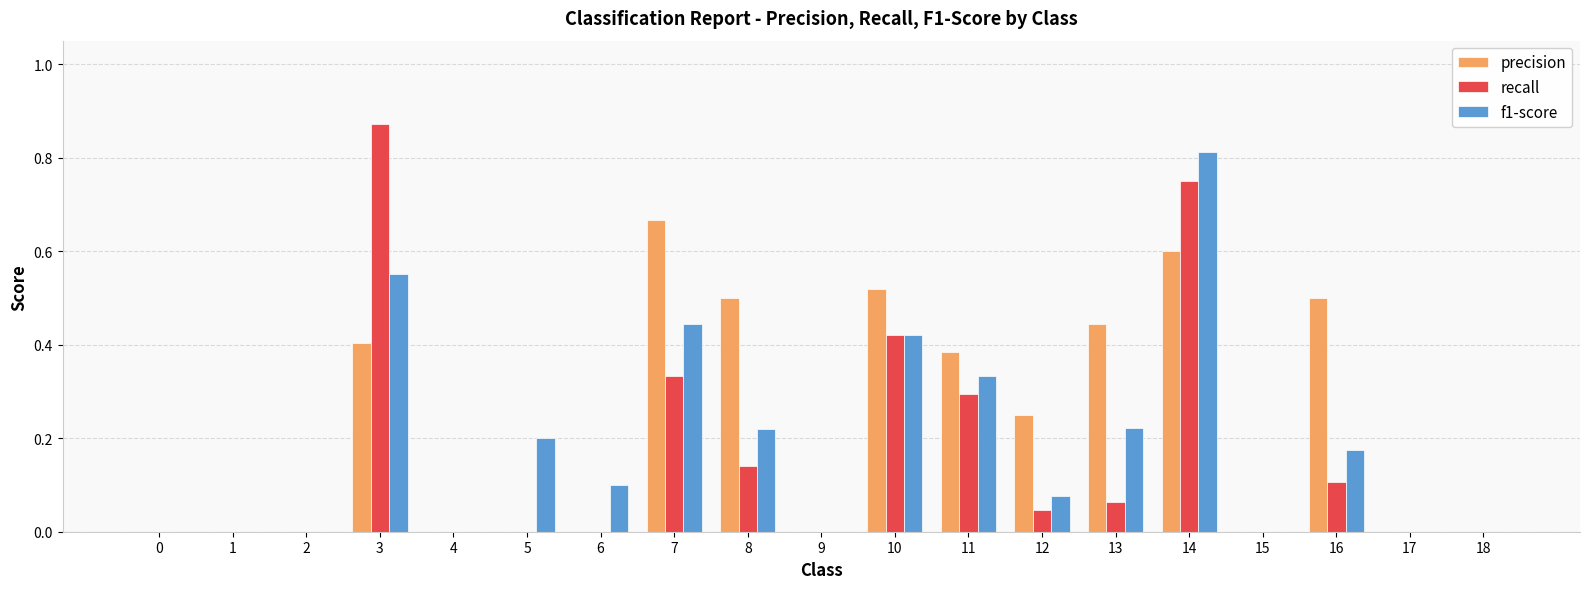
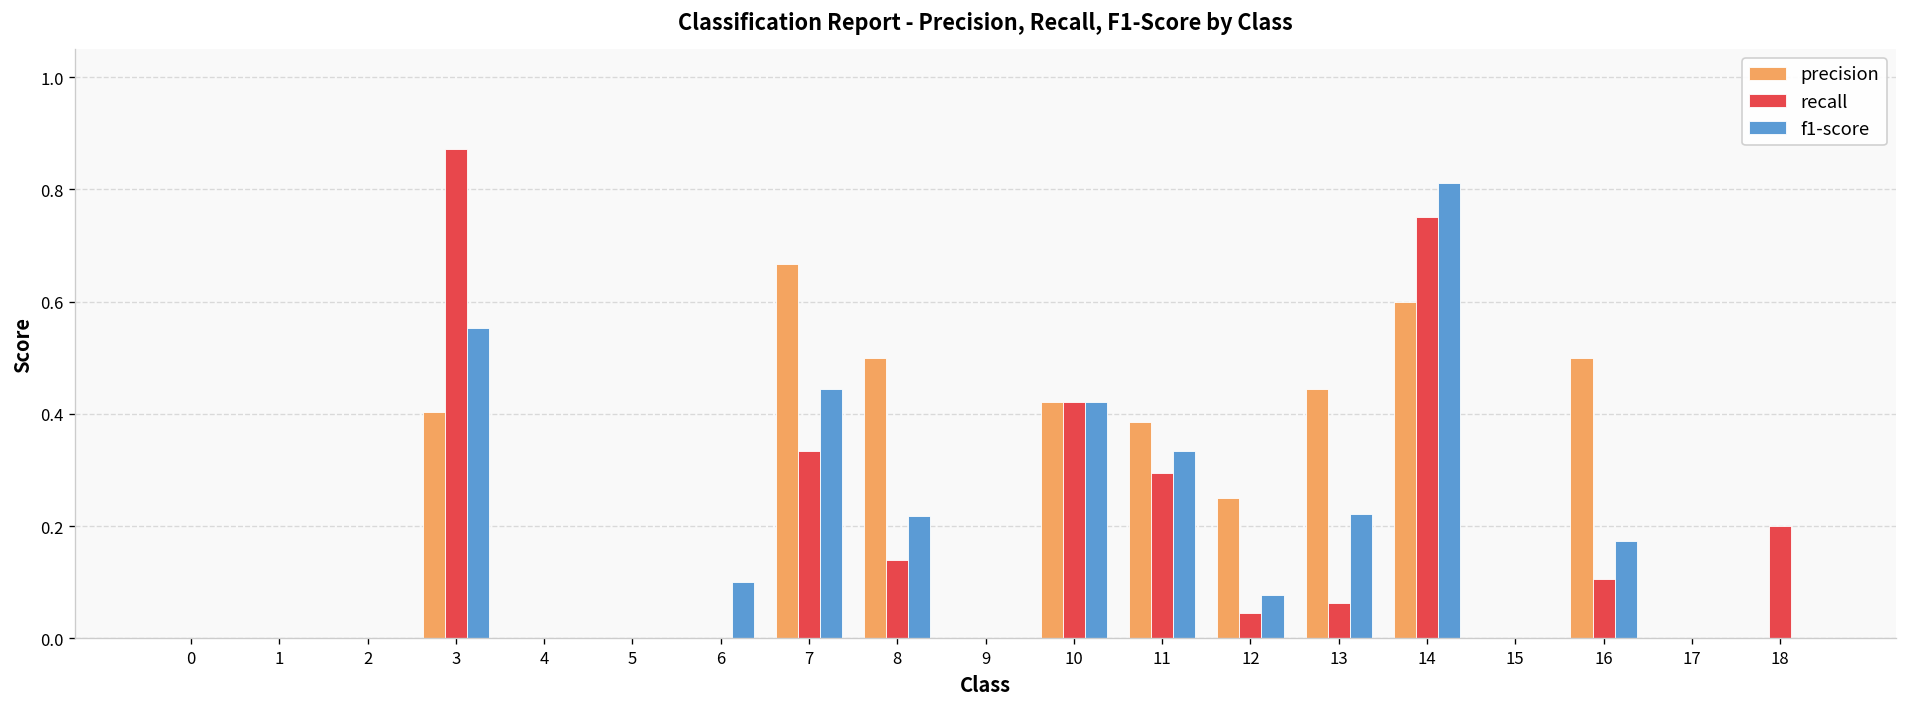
  {
    "precision": {
      "0": 0.00,
      "1": 0.00,
      "2": 0.00,
      "3": 0.40,
      "4": 0.00,
      "5": 0.00,
      "6": 0.00,
      "7": 0.67,
      "8": 0.50,
      "9": 0.00,
-     "10": 0.52,
+     "10": 0.42,
      "11": 0.38,
      "12": 0.25,
      "13": 0.44,
      "14": 0.60,
      "15": 0.00,
      "16": 0.50,
      "17": 0.00,
      "18": 0.00
    },
    "recall": {
      "0": 0.0,
      "1": 0.0,
      "2": 0.0,
      "3": 0.87,
      "4": 0.0,
      "5": 0.0,
      "6": 0.0,
      "7": 0.33,
      "8": 0.14,
      "9": 0.0,
      "10": 0.42,
      "11": 0.29,
      "12": 0.05,
      "13": 0.06,
      "14": 0.75,
      "15": 0.0,
      "16": 0.1,
      "17": 0.0,
-     "18": 0.0
+     "18": 0.2
    },
    "f1-score": {
      "0": 0.0,
      "1": 0.0,
      "2": 0.0,
      "3": 0.55,
      "4": 0.0,
-     "5": 0.2,
+     "5": 0.0,
      "6": 0.1,
      "7": 0.44,
      "8": 0.22,
      "9": 0.0,
      "10": 0.42,
      "11": 0.33,
      "12": 0.08,
      "13": 0.22,
      "14": 0.81,
      "15": 0.0,
      "16": 0.17,
      "17": 0.0,
      "18": 0.0
    }
  }
